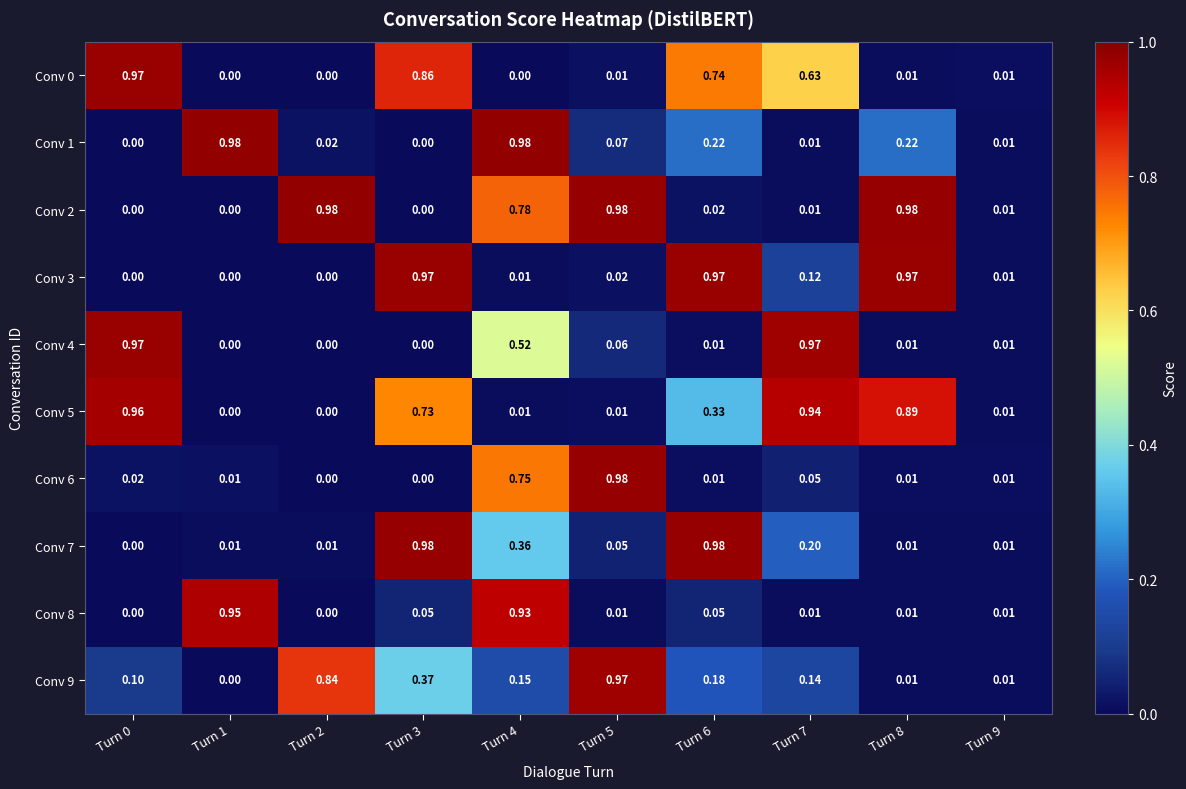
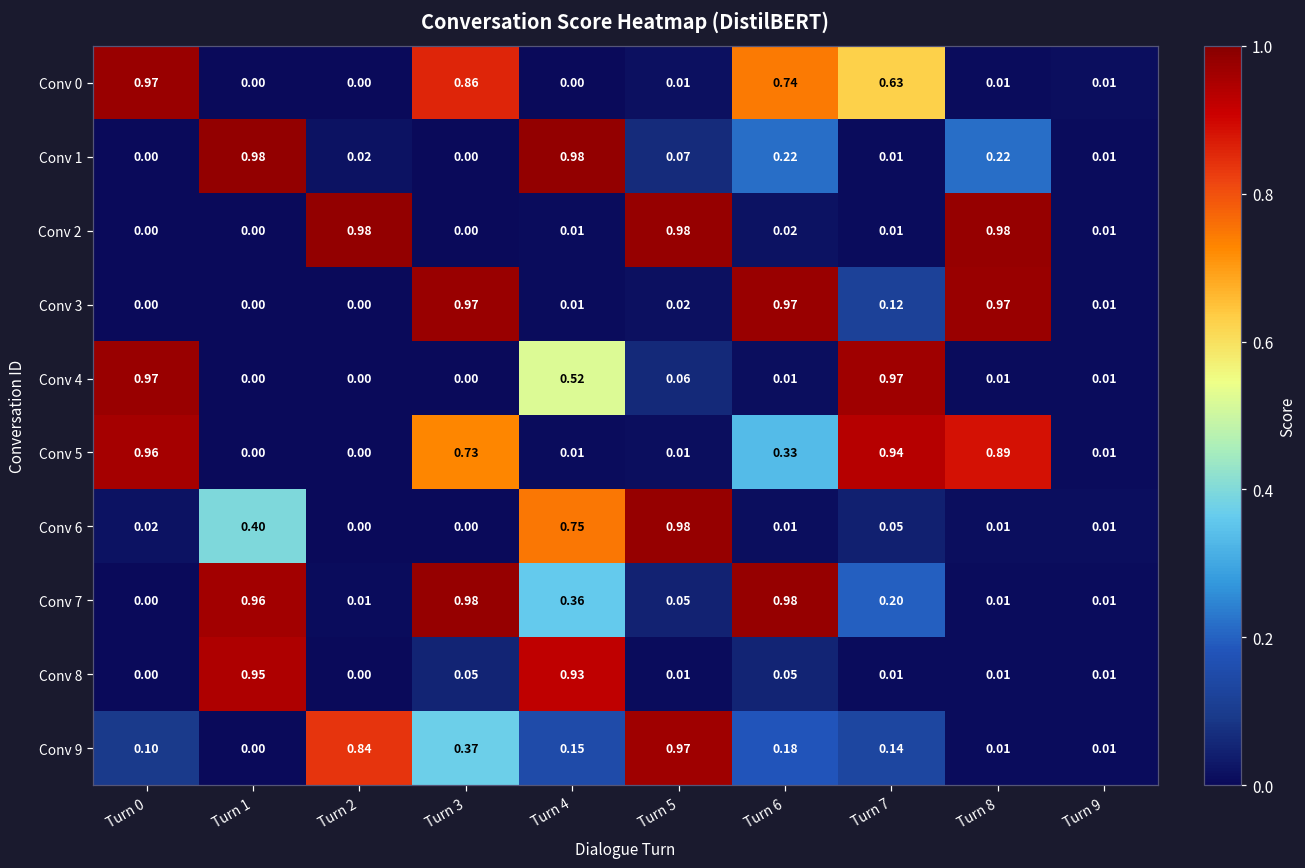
  {
    "Conv 0": {
      "Turn 0": 0.97,
      "Turn 1": 0.00,
      "Turn 2": 0.00,
      "Turn 3": 0.86,
      "Turn 4": 0.00,
      "Turn 5": 0.01,
      "Turn 6": 0.74,
      "Turn 7": 0.63,
      "Turn 8": 0.01,
      "Turn 9": 0.01
    },
    "Conv 1": {
      "Turn 0": 0.00,
      "Turn 1": 0.98,
      "Turn 2": 0.02,
      "Turn 3": 0.00,
      "Turn 4": 0.98,
      "Turn 5": 0.07,
      "Turn 6": 0.22,
      "Turn 7": 0.01,
      "Turn 8": 0.22,
      "Turn 9": 0.01
    },
    "Conv 2": {
      "Turn 0": 0.00,
      "Turn 1": 0.00,
      "Turn 2": 0.98,
      "Turn 3": 0.00,
-     "Turn 4": 0.78,
+     "Turn 4": 0.01,
      "Turn 5": 0.98,
      "Turn 6": 0.02,
      "Turn 7": 0.01,
      "Turn 8": 0.98,
      "Turn 9": 0.01
    },
    "Conv 3": {
      "Turn 0": 0.00,
      "Turn 1": 0.00,
      "Turn 2": 0.00,
      "Turn 3": 0.97,
      "Turn 4": 0.01,
      "Turn 5": 0.02,
      "Turn 6": 0.97,
      "Turn 7": 0.12,
      "Turn 8": 0.97,
      "Turn 9": 0.01
    },
    "Conv 4": {
      "Turn 0": 0.97,
      "Turn 1": 0.00,
      "Turn 2": 0.00,
      "Turn 3": 0.00,
      "Turn 4": 0.52,
      "Turn 5": 0.06,
      "Turn 6": 0.01,
      "Turn 7": 0.97,
      "Turn 8": 0.01,
      "Turn 9": 0.01
    },
    "Conv 5": {
      "Turn 0": 0.96,
      "Turn 1": 0.00,
      "Turn 2": 0.00,
      "Turn 3": 0.73,
      "Turn 4": 0.01,
      "Turn 5": 0.01,
      "Turn 6": 0.33,
      "Turn 7": 0.94,
      "Turn 8": 0.89,
      "Turn 9": 0.01
    },
    "Conv 6": {
      "Turn 0": 0.02,
-     "Turn 1": 0.01,
+     "Turn 1": 0.40,
      "Turn 2": 0.00,
      "Turn 3": 0.00,
      "Turn 4": 0.75,
      "Turn 5": 0.98,
      "Turn 6": 0.01,
      "Turn 7": 0.05,
      "Turn 8": 0.01,
      "Turn 9": 0.01
    },
    "Conv 7": {
      "Turn 0": 0.00,
-     "Turn 1": 0.01,
+     "Turn 1": 0.96,
      "Turn 2": 0.01,
      "Turn 3": 0.98,
      "Turn 4": 0.36,
      "Turn 5": 0.05,
      "Turn 6": 0.98,
      "Turn 7": 0.20,
      "Turn 8": 0.01,
      "Turn 9": 0.01
    },
    "Conv 8": {
      "Turn 0": 0.00,
      "Turn 1": 0.95,
      "Turn 2": 0.00,
      "Turn 3": 0.05,
      "Turn 4": 0.93,
      "Turn 5": 0.01,
      "Turn 6": 0.05,
      "Turn 7": 0.01,
      "Turn 8": 0.01,
      "Turn 9": 0.01
    },
    "Conv 9": {
      "Turn 0": 0.10,
      "Turn 1": 0.00,
      "Turn 2": 0.84,
      "Turn 3": 0.37,
      "Turn 4": 0.15,
      "Turn 5": 0.97,
      "Turn 6": 0.18,
      "Turn 7": 0.14,
      "Turn 8": 0.01,
      "Turn 9": 0.01
    }
  }
